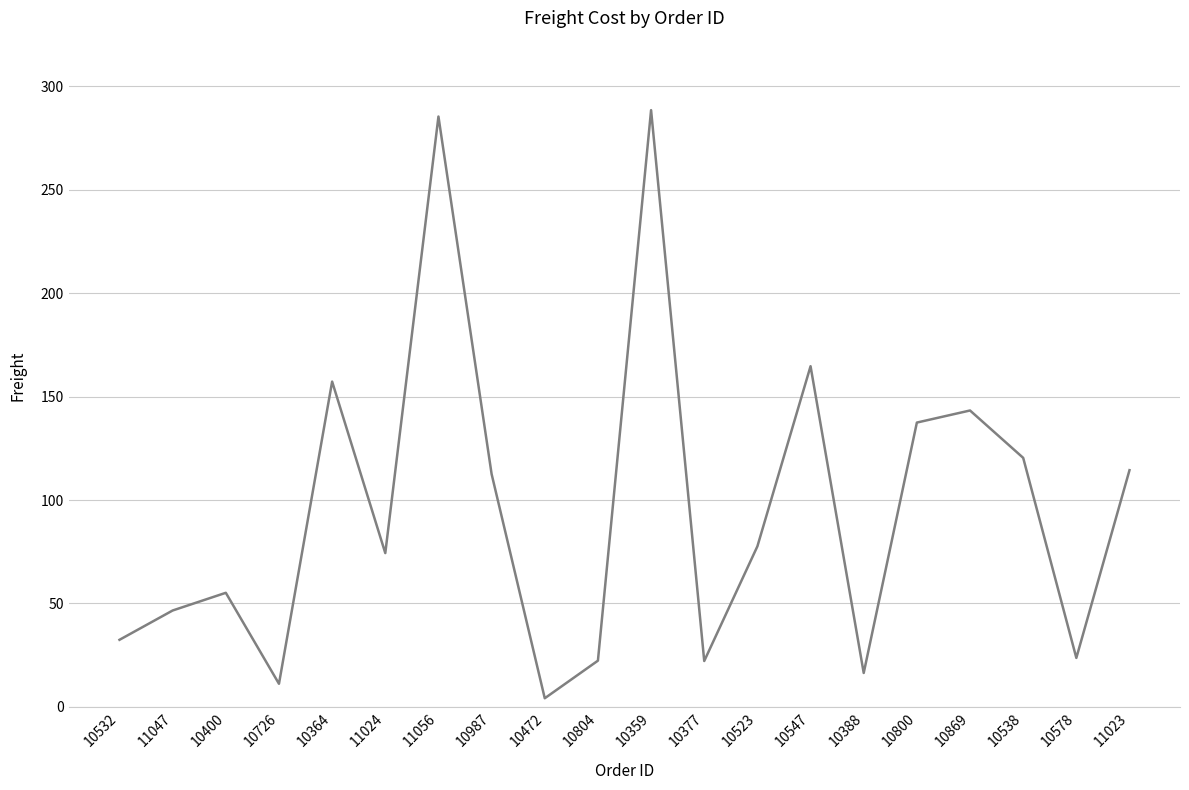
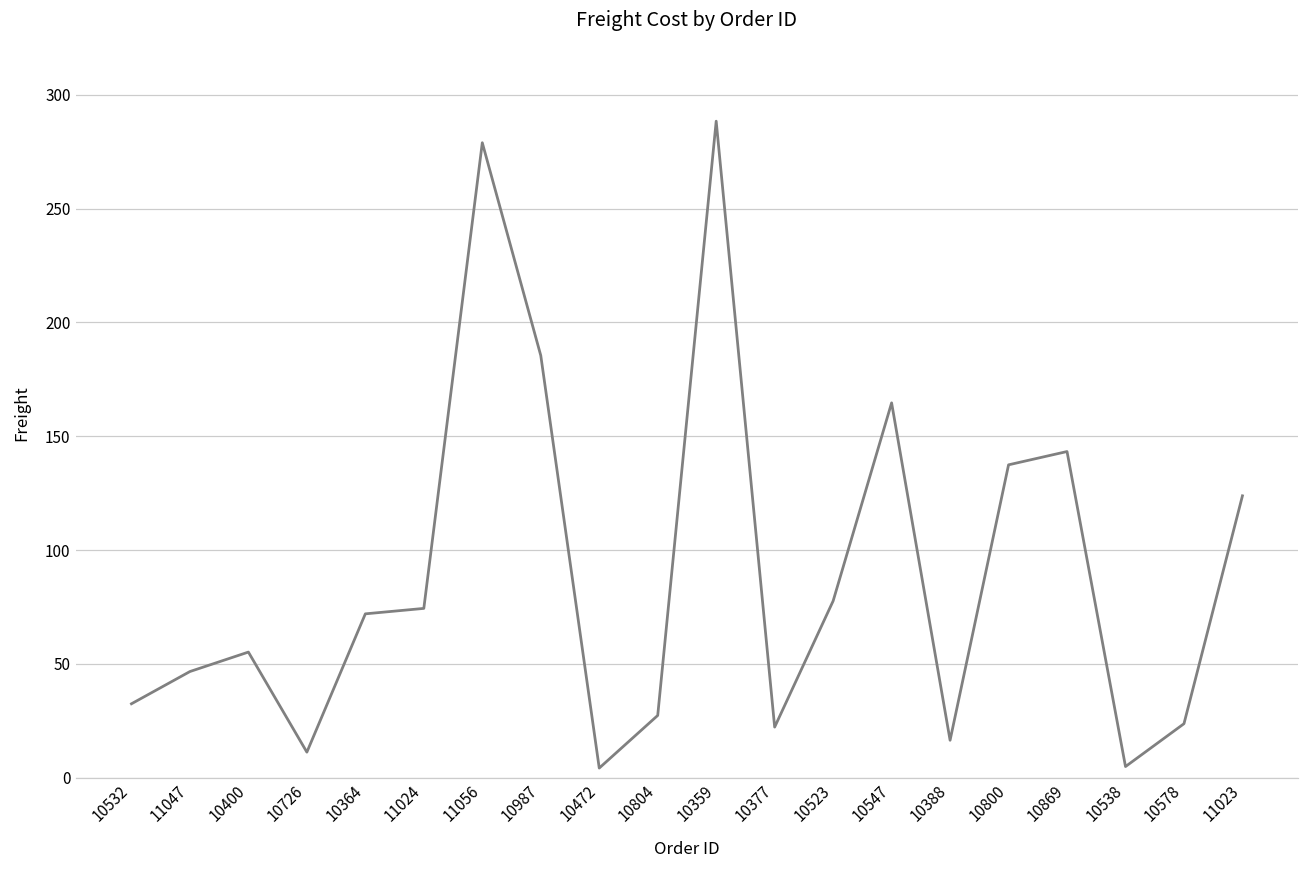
  {
    "10532": 32,
    "11047": 47,
    "10400": 55,
    "10726": 11,
-   "10364": 157,
+   "10364": 72,
    "11024": 74,
-   "11056": 285,
-   "10987": 113,
+   "11056": 279,
+   "10987": 185,
    "10472": 4,
-   "10804": 22,
+   "10804": 27,
    "10359": 288,
    "10377": 22,
    "10523": 78,
    "10547": 165,
    "10388": 16,
    "10800": 137,
    "10869": 143,
-   "10538": 120,
+   "10538": 5,
    "10578": 24,
-   "11023": 114
+   "11023": 124
  }
